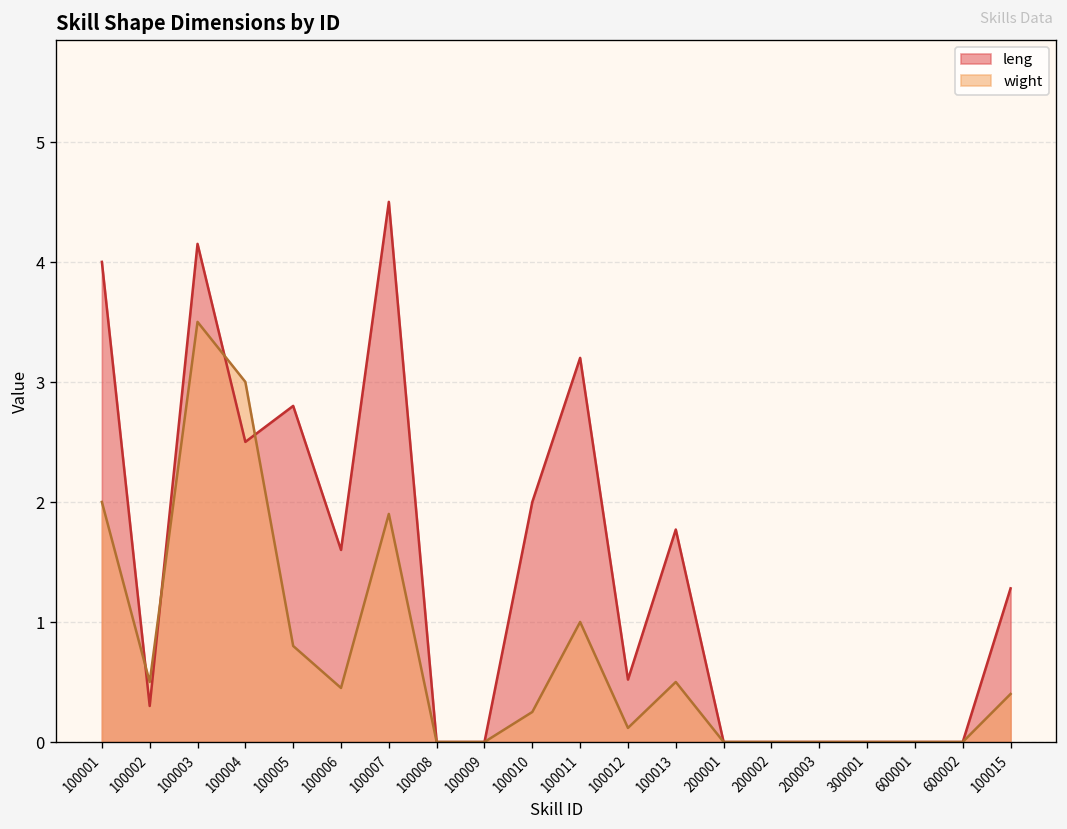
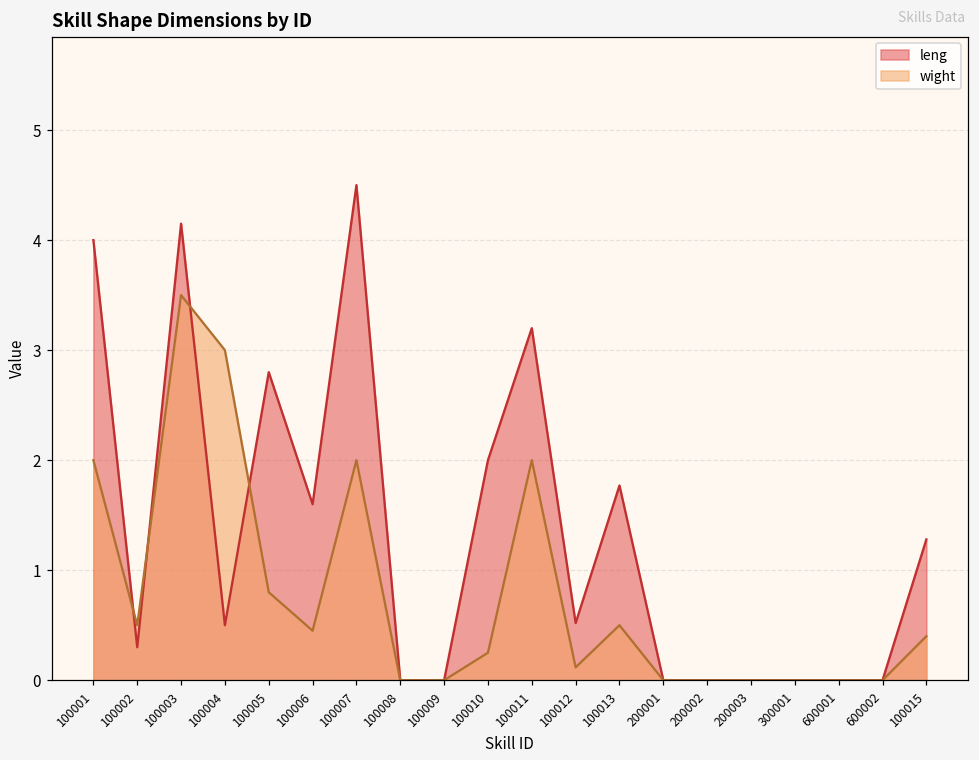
  {
    "leng": {
      "100001": 4.0,
      "100002": 0.3,
      "100003": 4.15,
-     "100004": 2.5,
+     "100004": 0.5,
      "100005": 2.8,
      "100006": 1.6,
      "100007": 4.5,
      "100010": 2.0,
      "100011": 3.2,
      "100012": 0.5,
      "100013": 1.77,
      "100015": 1.3
    },
    "wight": {
      "100001": 2.0,
      "100002": 0.5,
      "100003": 3.5,
      "100004": 3.0,
      "100005": 0.8,
      "100006": 0.45,
-     "100007": 1.9,
+     "100007": 2.0,
      "100010": 0.25,
-     "100011": 1,
+     "100011": 2,
      "100012": 0.1,
      "100013": 0.5,
      "100015": 0.4
    }
  }
